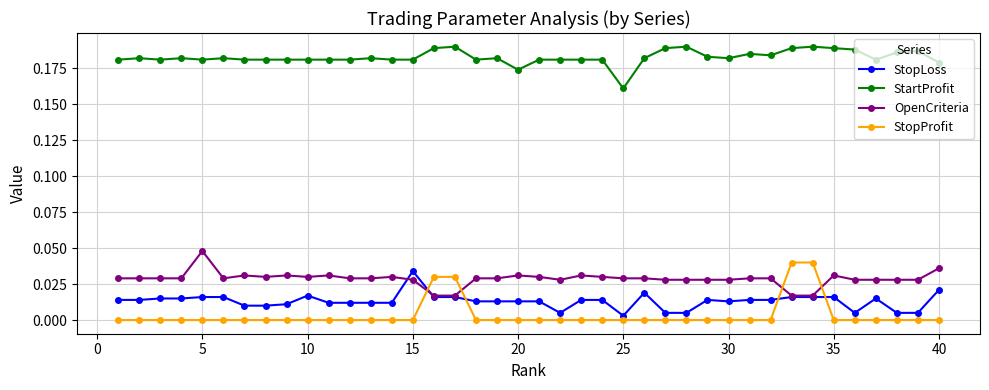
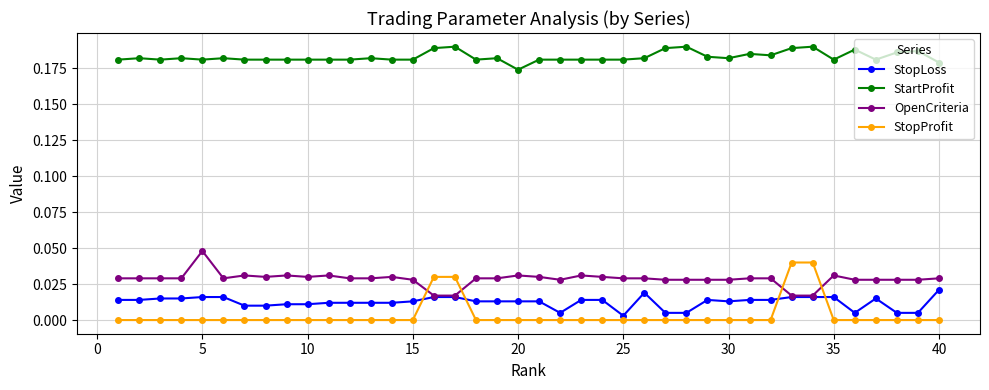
  {
    "StopLoss": {
      "5": 0.016,
-     "10": 0.017,
-     "15": 0.034,
+     "10": 0.011,
+     "15": 0.013,
      "20": 0.013,
      "25": 0.003,
      "30": 0.013,
      "35": 0.016,
      "40": 0.021
    },
    "StartProfit": {
      "5": 0.181,
      "10": 0.181,
      "15": 0.181,
      "20": 0.174,
-     "25": 0.161,
+     "25": 0.181,
      "30": 0.182,
-     "35": 0.189
+     "35": 0.181
    },
    "OpenCriteria": {
      "5": 0.048,
      "10": 0.030,
      "15": 0.028,
      "20": 0.031,
      "25": 0.029,
      "30": 0.028,
      "35": 0.031,
-     "40": 0.036
+     "40": 0.029
    },
    "StopProfit": {
      "5": 0.000,
      "10": 0.000,
      "15": 0.000,
      "20": 0.000,
      "25": 0.000,
      "30": 0.000,
      "35": 0.000,
      "40": 0.000
    }
  }
